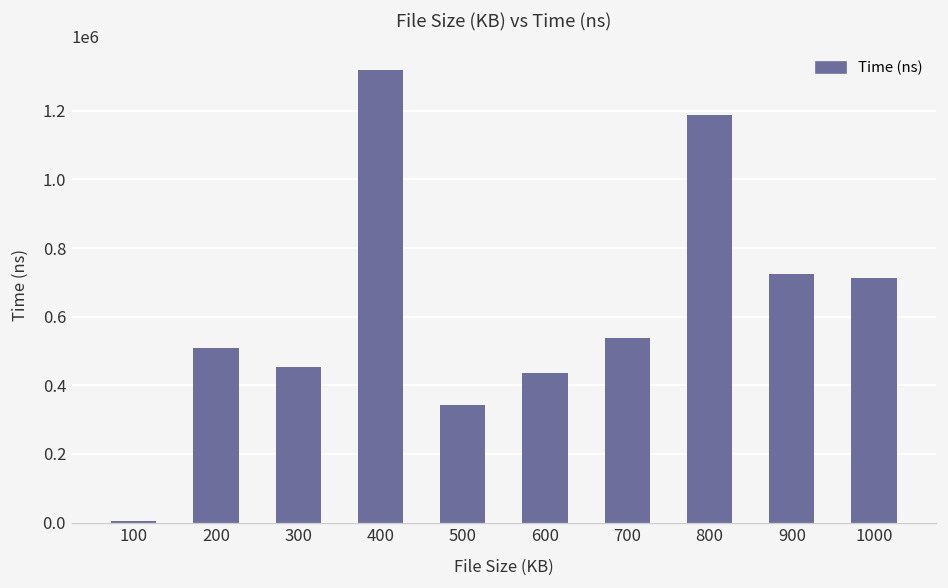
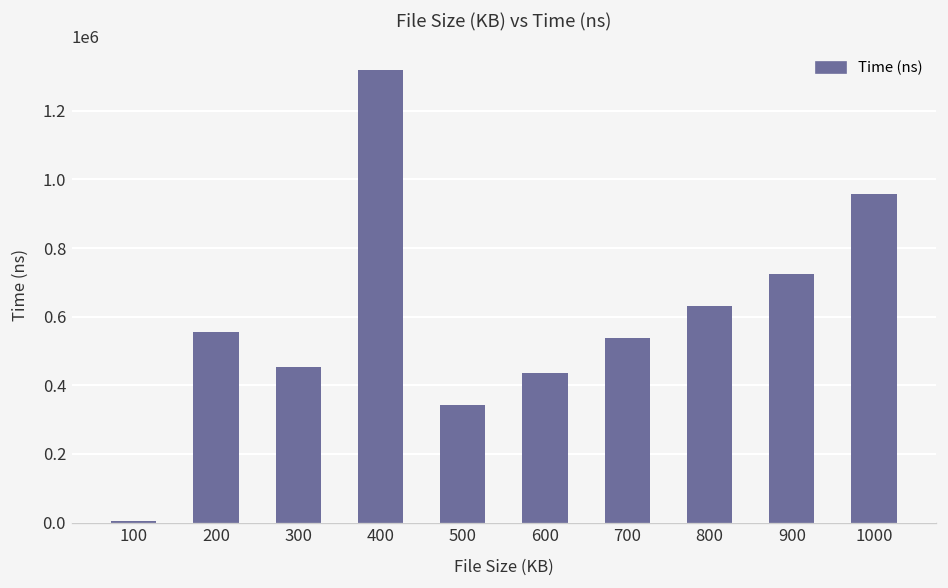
  {
-   "200": 510000,
+   "200": 550000,
    "300": 450000,
    "400": 1320000,
    "500": 340000,
    "600": 440000,
    "700": 540000,
-   "800": 1190000,
+   "800": 630000,
    "900": 730000,
-   "1000": 710000
+   "1000": 960000
  }
